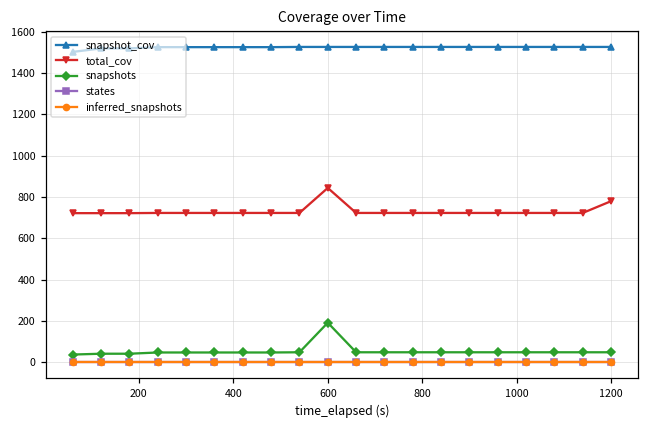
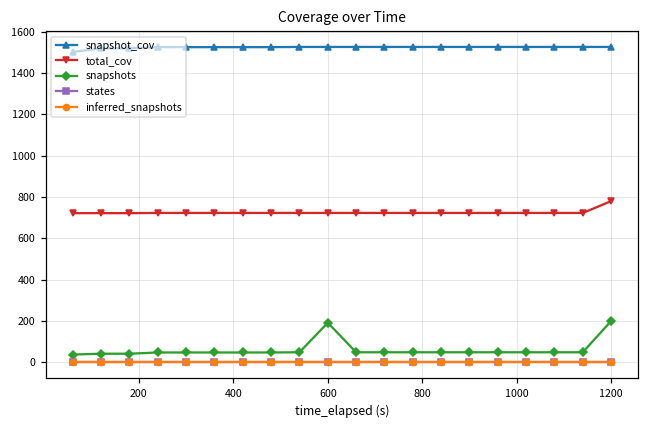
  {
    "snapshot_cov": {
      "600": 1530,
      "1200": 1530
    },
    "total_cov": {
-     "600": 840,
+     "600": 720,
      "1200": 780
    },
    "snapshots": {
      "600": 190,
-     "1200": 50
+     "1200": 200
    },
    "inferred_snapshots": {
      "600": 0,
      "1200": 0
    }
  }
